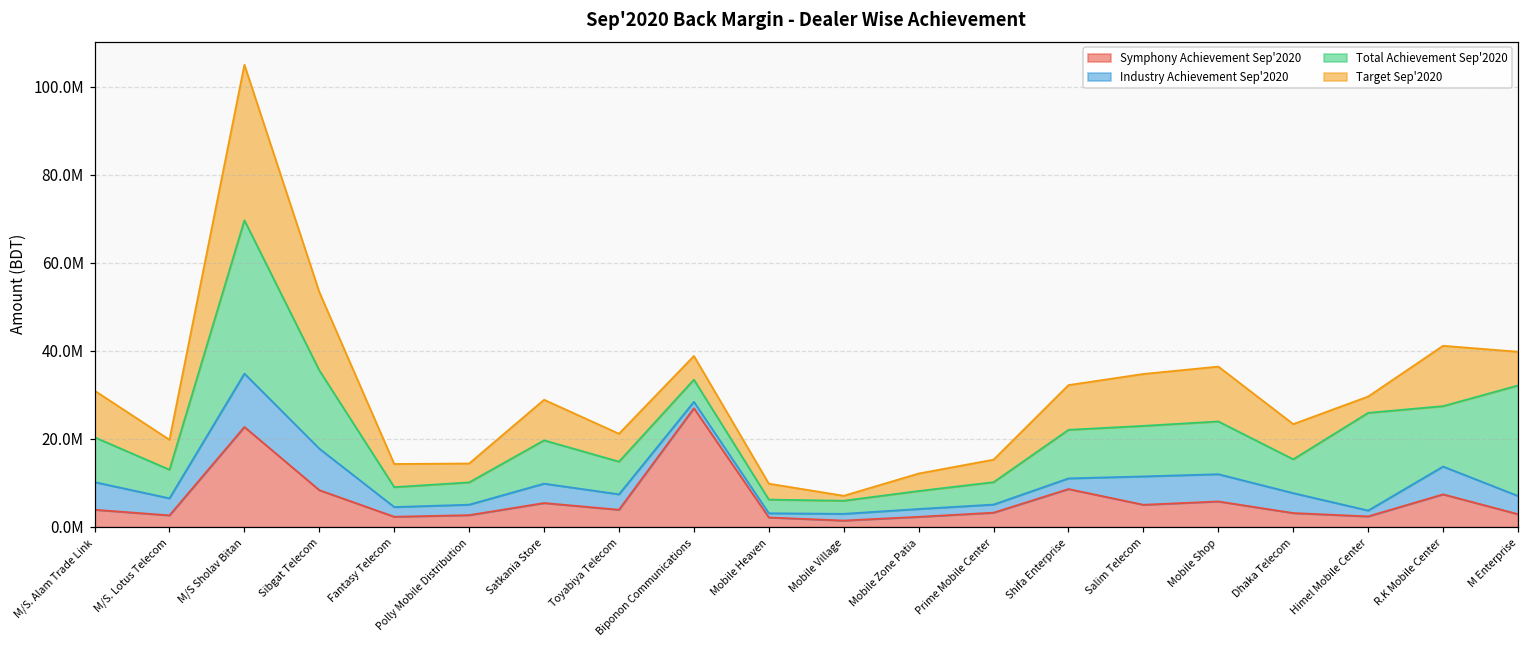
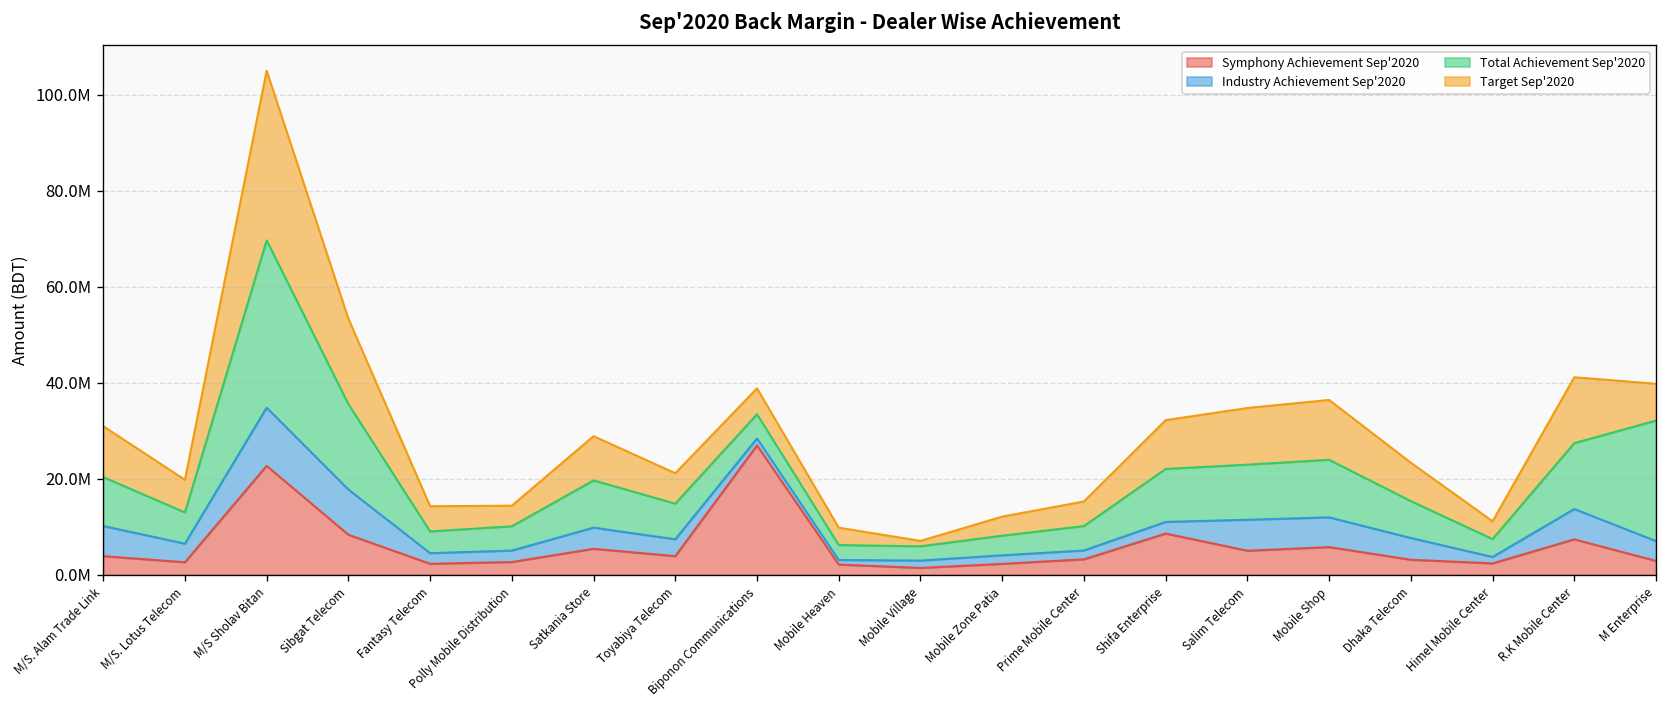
  {
    "Symphony Achievement Sep'2020": {
      "M/S. Alam Trade Link": 4000000,
      "M/S. Lotus Telecom": 3000000,
      "M/S Sholav Bitan": 23000000,
      "Sibgat Telecom": 8000000,
      "Fantasy Telecom": 2000000,
      "Polly Mobile Distribution": 3000000,
      "Satkania Store": 5000000,
      "Toyabiya Telecom": 4000000,
      "Biponon Communications": 27000000,
      "Mobile Heaven": 2000000,
      "Mobile Village": 1000000,
      "Mobile Zone Patia": 2000000,
      "Prime Mobile Center": 3000000,
      "Shifa Enterprise": 9000000,
      "Salim Telecom": 5000000,
      "Mobile Shop": 6000000,
      "Dhaka Telecom": 3000000,
      "Himel Mobile Center": 2000000,
      "R.K Mobile Center": 7000000,
      "M Enterprise": 3000000
    },
    "Industry Achievement Sep'2020": {
      "M/S. Alam Trade Link": 6000000,
      "M/S. Lotus Telecom": 4000000,
      "M/S Sholav Bitan": 12000000,
      "Sibgat Telecom": 9000000,
      "Fantasy Telecom": 2000000,
      "Polly Mobile Distribution": 2000000,
      "Satkania Store": 4000000,
      "Toyabiya Telecom": 4000000,
      "Biponon Communications": 1000000,
      "Mobile Heaven": 1000000,
      "Mobile Village": 2000000,
      "Mobile Zone Patia": 2000000,
      "Prime Mobile Center": 2000000,
      "Shifa Enterprise": 2000000,
      "Salim Telecom": 6000000,
      "Mobile Shop": 6000000,
      "Dhaka Telecom": 5000000,
      "Himel Mobile Center": 1000000,
      "R.K Mobile Center": 6000000,
      "M Enterprise": 4000000
    },
    "Total Achievement Sep'2020": {
      "M/S. Alam Trade Link": 10000000,
      "M/S. Lotus Telecom": 7000000,
      "M/S Sholav Bitan": 35000000,
      "Sibgat Telecom": 18000000,
      "Fantasy Telecom": 5000000,
      "Polly Mobile Distribution": 5000000,
      "Satkania Store": 10000000,
      "Toyabiya Telecom": 7000000,
      "Biponon Communications": 5000000,
      "Mobile Heaven": 3000000,
      "Mobile Village": 3000000,
      "Mobile Zone Patia": 4000000,
      "Prime Mobile Center": 5000000,
      "Shifa Enterprise": 11000000,
      "Salim Telecom": 11000000,
      "Mobile Shop": 12000000,
      "Dhaka Telecom": 8000000,
-     "Himel Mobile Center": 22000000,
+     "Himel Mobile Center": 4000000,
      "R.K Mobile Center": 14000000,
      "M Enterprise": 25000000
    },
    "Target Sep'2020": {
      "M/S. Alam Trade Link": 11000000,
      "M/S. Lotus Telecom": 7000000,
      "M/S Sholav Bitan": 35000000,
      "Sibgat Telecom": 18000000,
      "Fantasy Telecom": 5000000,
      "Polly Mobile Distribution": 4000000,
      "Satkania Store": 9000000,
      "Toyabiya Telecom": 6000000,
      "Biponon Communications": 5000000,
      "Mobile Heaven": 4000000,
      "Mobile Village": 1000000,
      "Mobile Zone Patia": 4000000,
      "Prime Mobile Center": 5000000,
      "Shifa Enterprise": 10000000,
      "Salim Telecom": 12000000,
      "Mobile Shop": 12000000,
      "Dhaka Telecom": 8000000,
      "Himel Mobile Center": 4000000,
      "R.K Mobile Center": 14000000,
      "M Enterprise": 8000000
    }
  }
